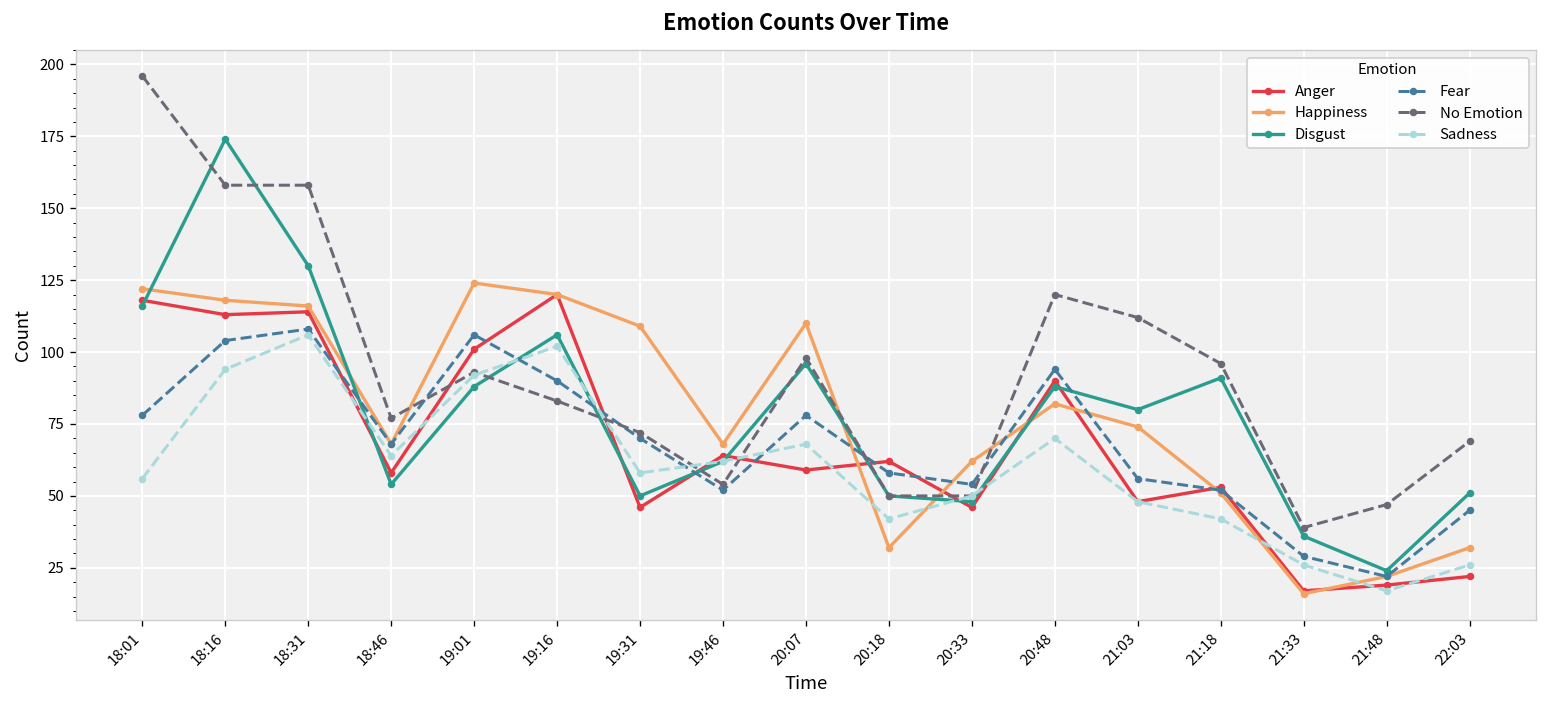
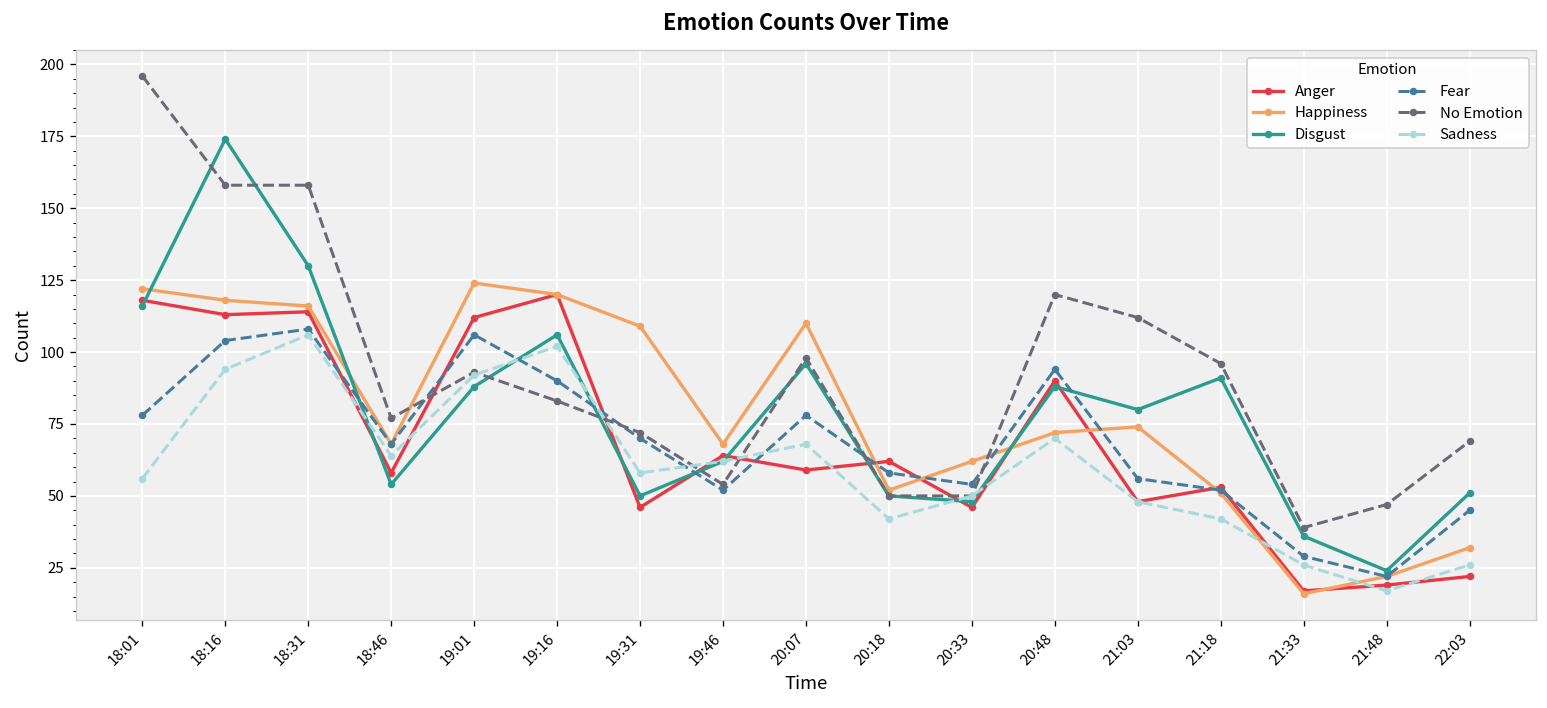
  {
    "Anger": {
      "18:01": 118,
      "18:16": 113,
      "18:31": 114,
      "18:46": 58,
-     "19:01": 101,
+     "19:01": 112,
      "19:31": 46,
      "19:46": 64,
      "20:07": 59,
      "20:18": 62,
      "20:33": 46,
      "20:48": 90,
      "21:48": 19,
      "22:03": 22
    },
    "Happiness": {
      "18:01": 122,
      "18:16": 118,
      "18:31": 116,
      "19:01": 124,
      "19:31": 109,
      "19:46": 68,
      "20:07": 110,
-     "20:18": 32,
+     "20:18": 52,
      "20:33": 62,
-     "20:48": 82,
+     "20:48": 72,
      "21:03": 74,
      "22:03": 32
    },
    "Sadness": {
      "18:01": 56,
      "18:16": 94,
      "18:31": 106,
      "18:46": 64,
      "19:16": 102,
      "19:31": 58,
      "20:07": 68,
      "20:18": 42,
      "20:48": 70,
      "21:18": 42,
      "21:33": 26,
      "21:48": 17,
      "22:03": 26
    }
  }
